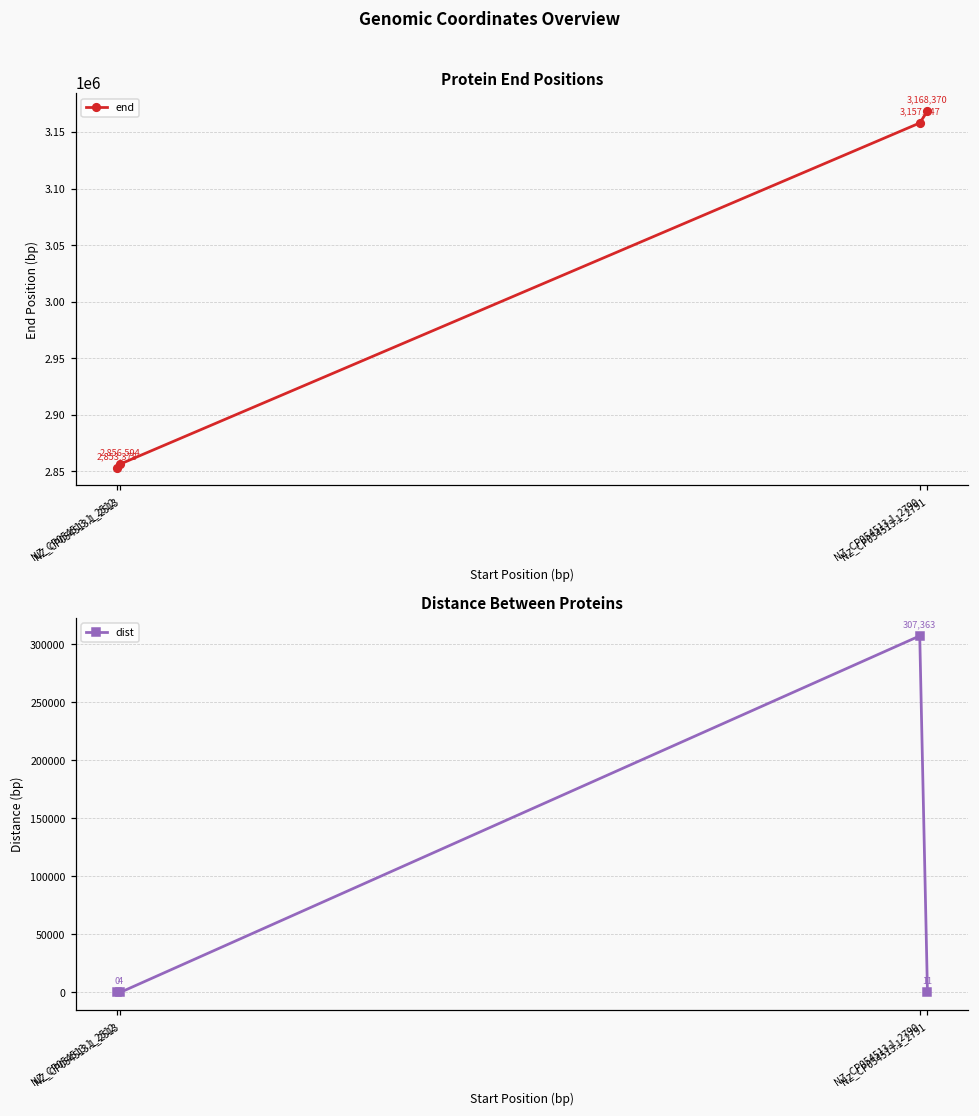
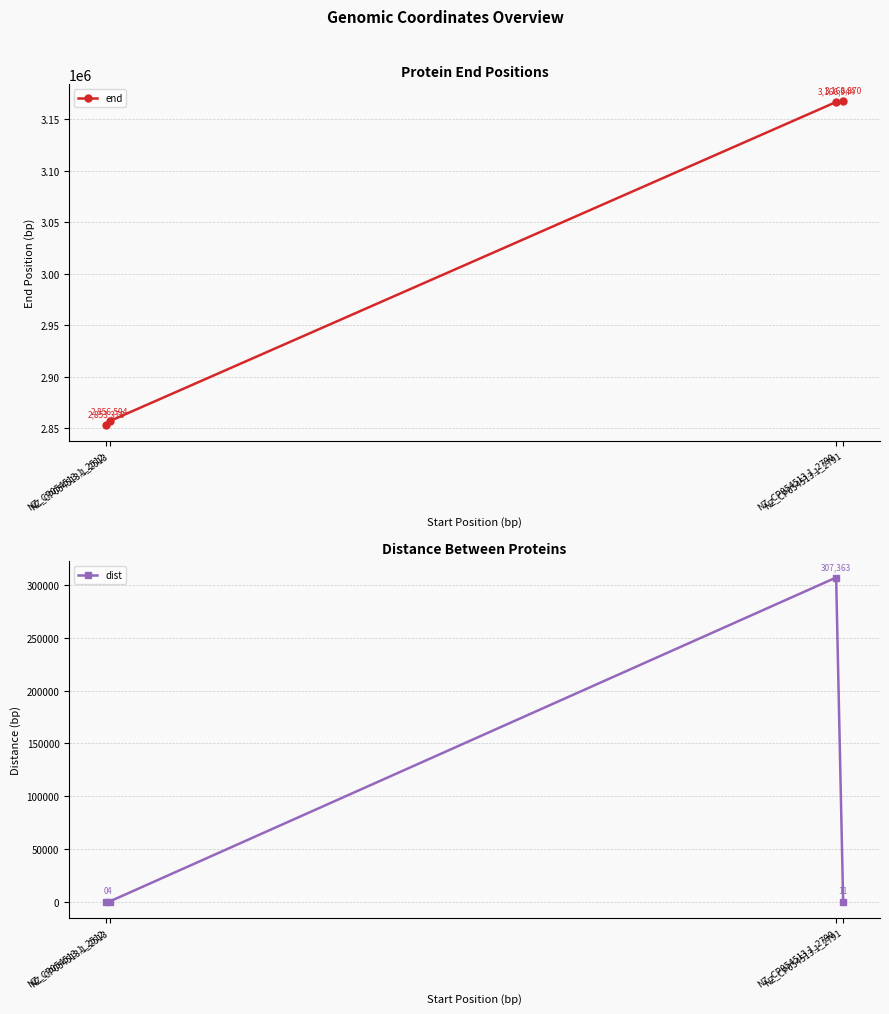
  {
    "Protein End Positions": {
-     "NZ_CP054513.1_2790": "3,157,947"
+     "NZ_CP054513.1_2790": "3,166,944"
    },
    "Distance Between Proteins": {
      "NZ_CP054513.1_2790": "307,363",
      "NZ_CP054513.1_2791": "11"
    }
  }
